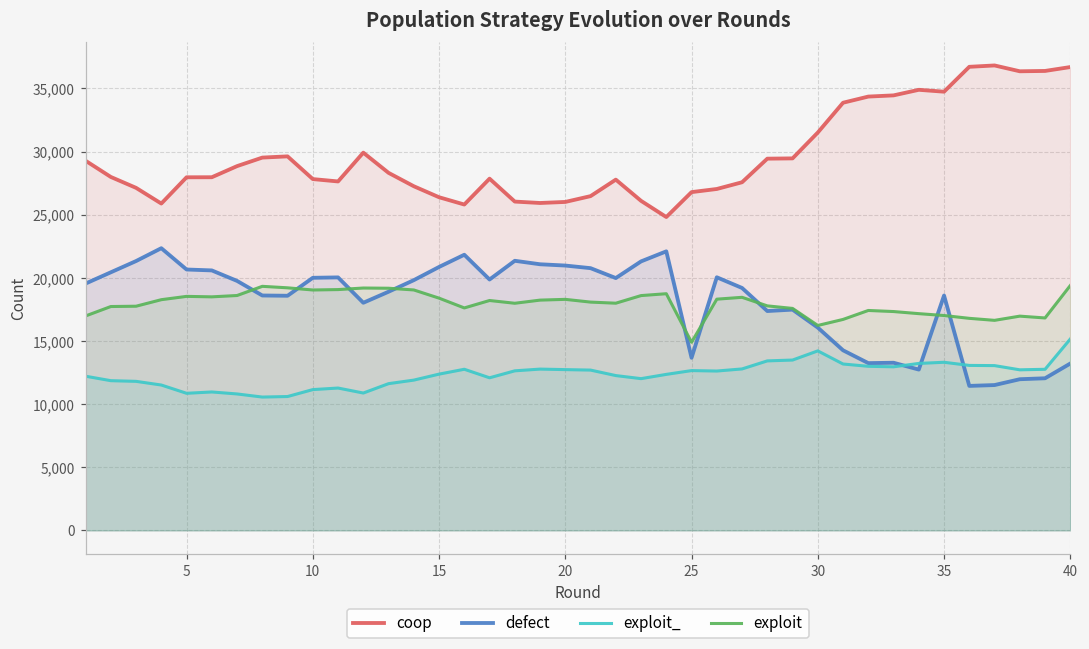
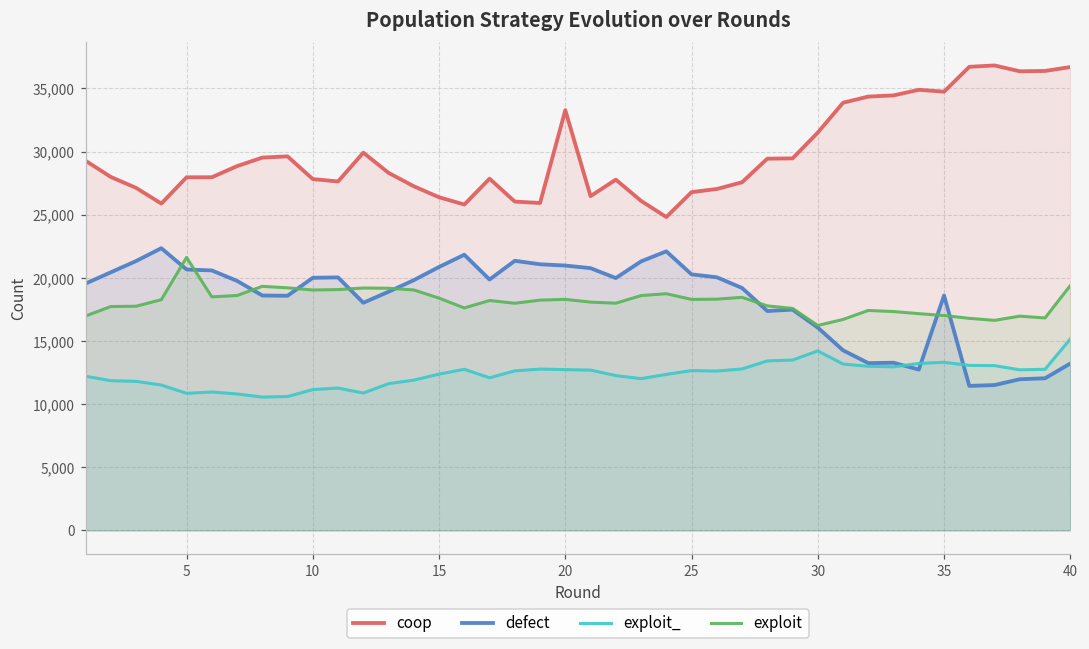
  {
    "coop": {
      "5": "28,000",
      "10": "27,800",
      "15": "26,400",
-     "20": "26,000",
+     "20": "33,300",
      "25": "26,800",
      "30": "31,500",
      "35": "34,700",
      "40": "36,700"
    },
    "defect": {
      "5": "20,700",
      "10": "20,000",
      "15": "20,900",
      "20": "21,000",
-     "25": "13,700",
+     "25": "20,300",
      "35": "18,600",
      "40": "13,200"
    },
    "exploit_": {
      "5": "10,900",
      "10": "11,100",
      "15": "12,400",
      "20": "12,700",
      "25": "12,700",
      "30": "14,200",
      "35": "13,300",
      "40": "15,200"
    },
    "exploit": {
-     "5": "18,500",
+     "5": "21,600",
      "10": "19,000",
      "15": "18,400",
      "20": "18,300",
-     "25": "14,900",
+     "25": "18,300",
      "35": "17,000",
      "40": "19,400"
    }
  }
